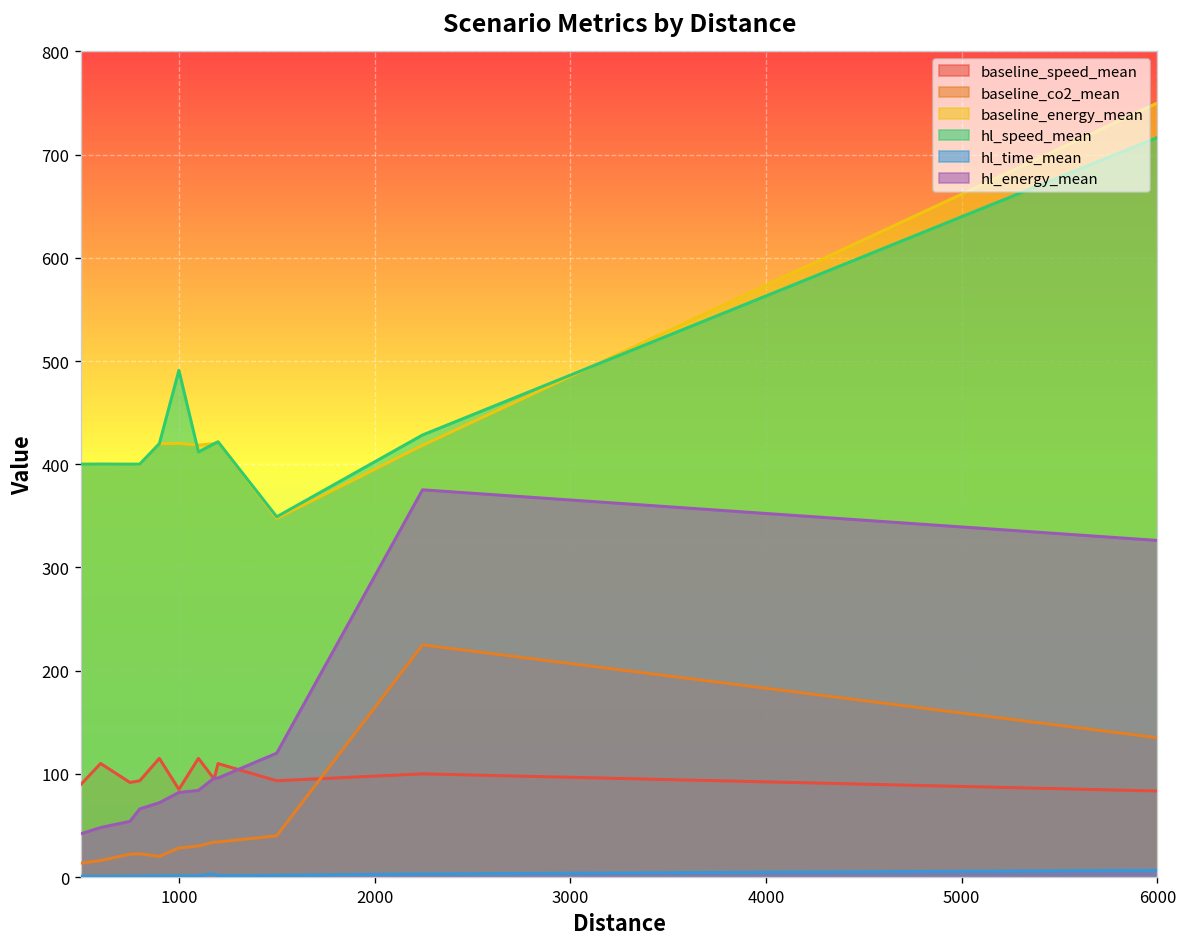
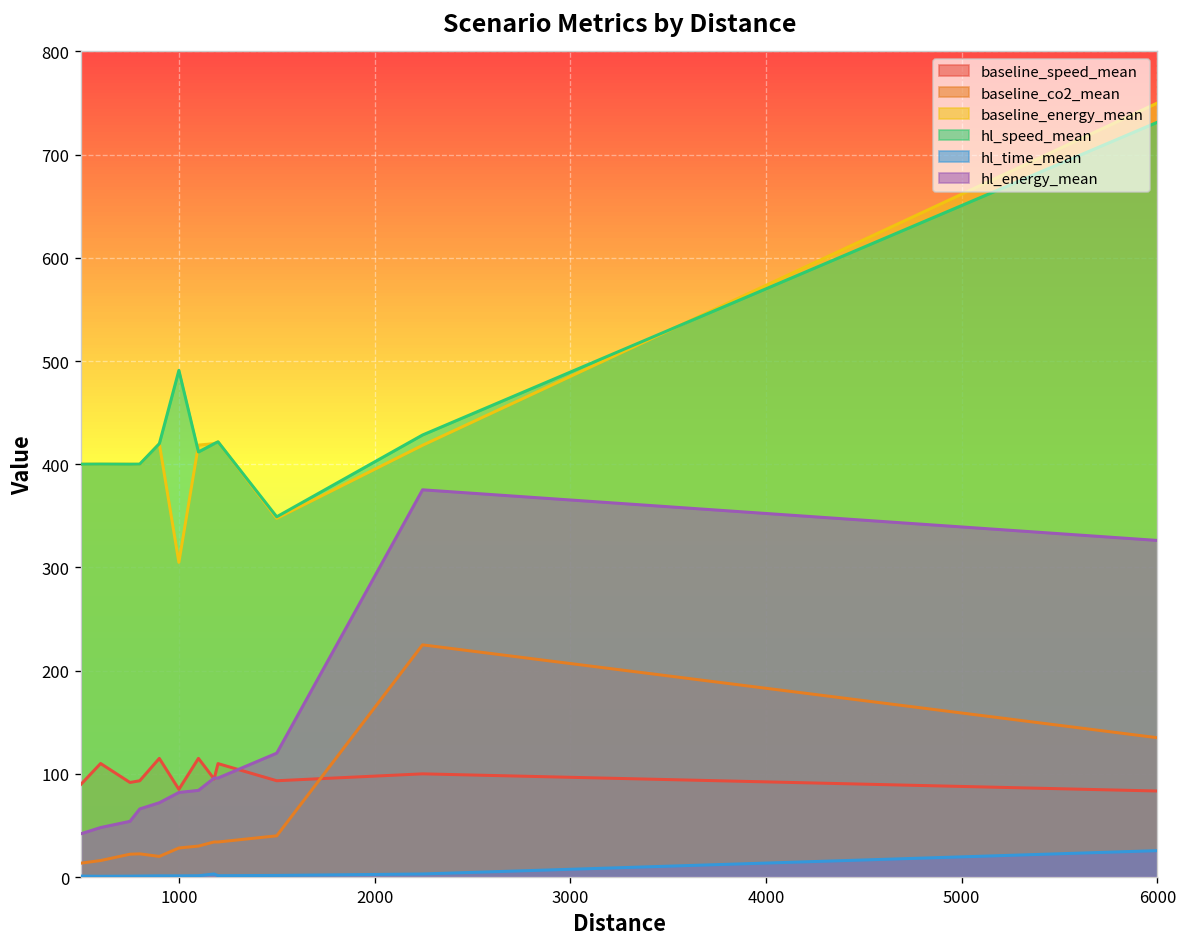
  {
    "baseline_energy_mean": {
-     "1000": 420,
+     "1000": 300,
      "6000": 750
    },
    "hl_speed_mean": {
      "1000": 490,
-     "6000": 720
+     "6000": 730
    },
    "hl_time_mean": {
      "1000": 0,
-     "6000": 10
+     "6000": 30
    },
    "hl_energy_mean": {
      "1000": 80,
      "6000": 330
    }
  }
